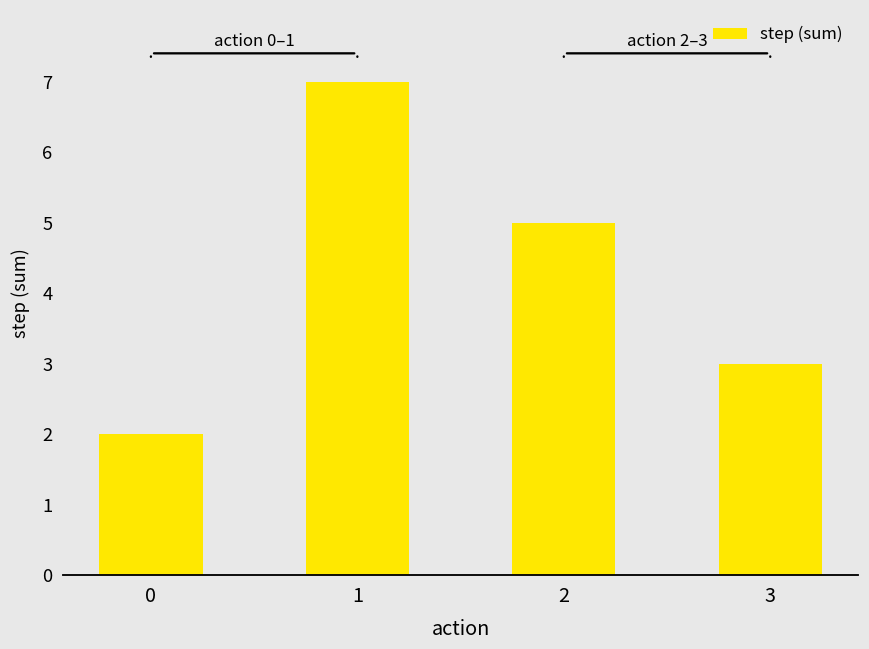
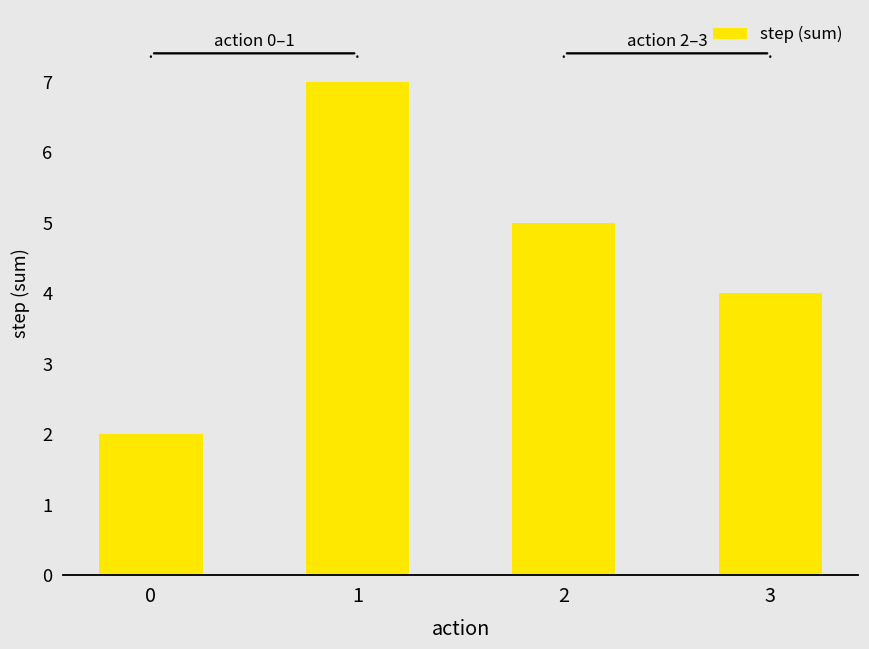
  {
    "0": 2,
    "1": 7,
    "2": 5,
-   "3": 3
+   "3": 4
  }
